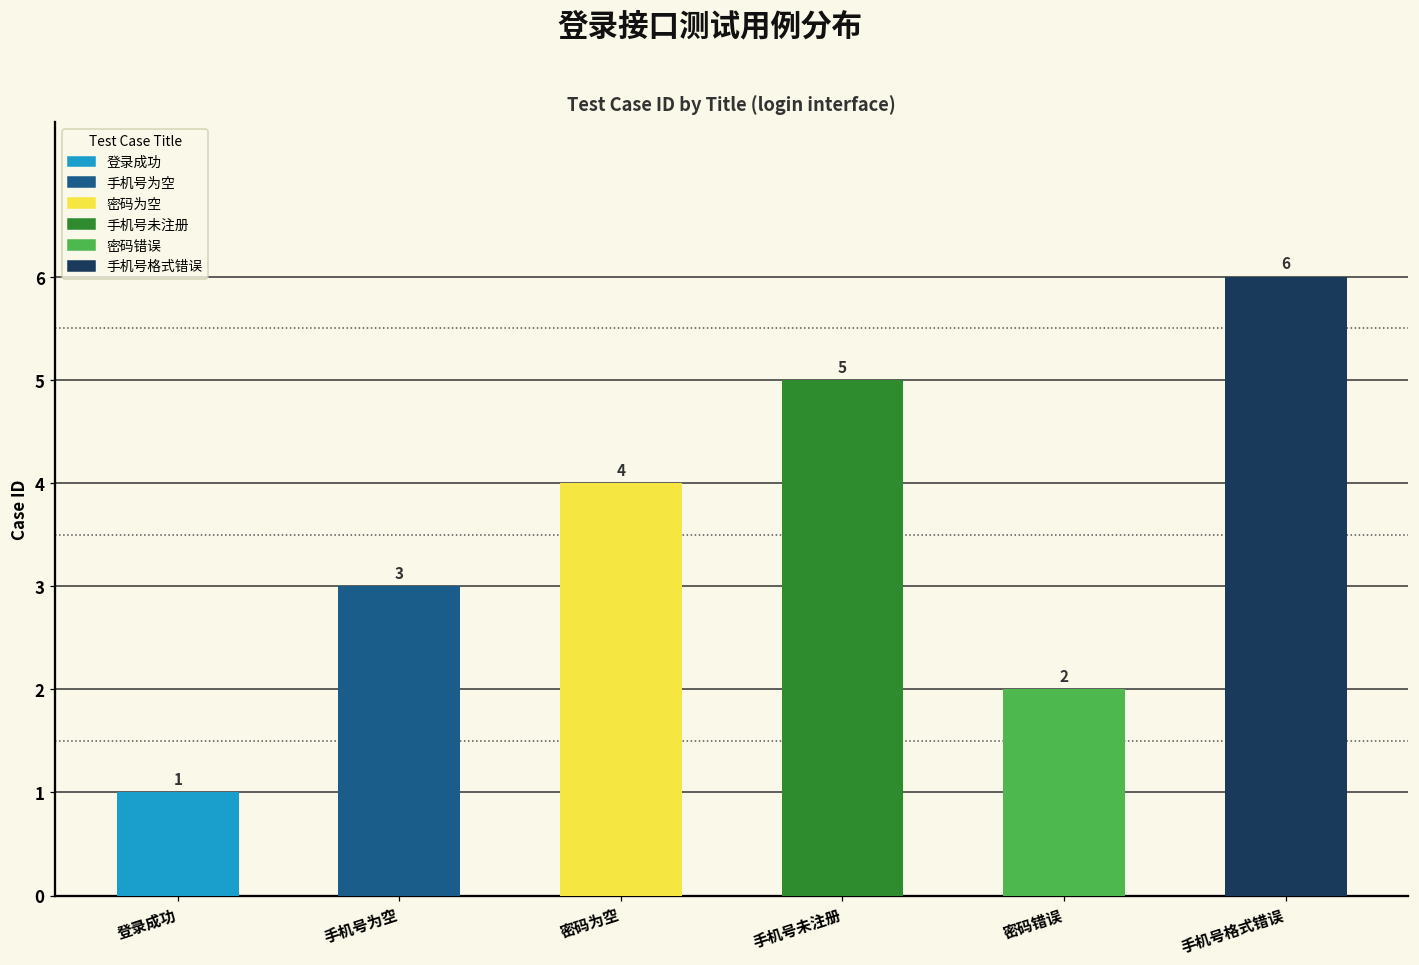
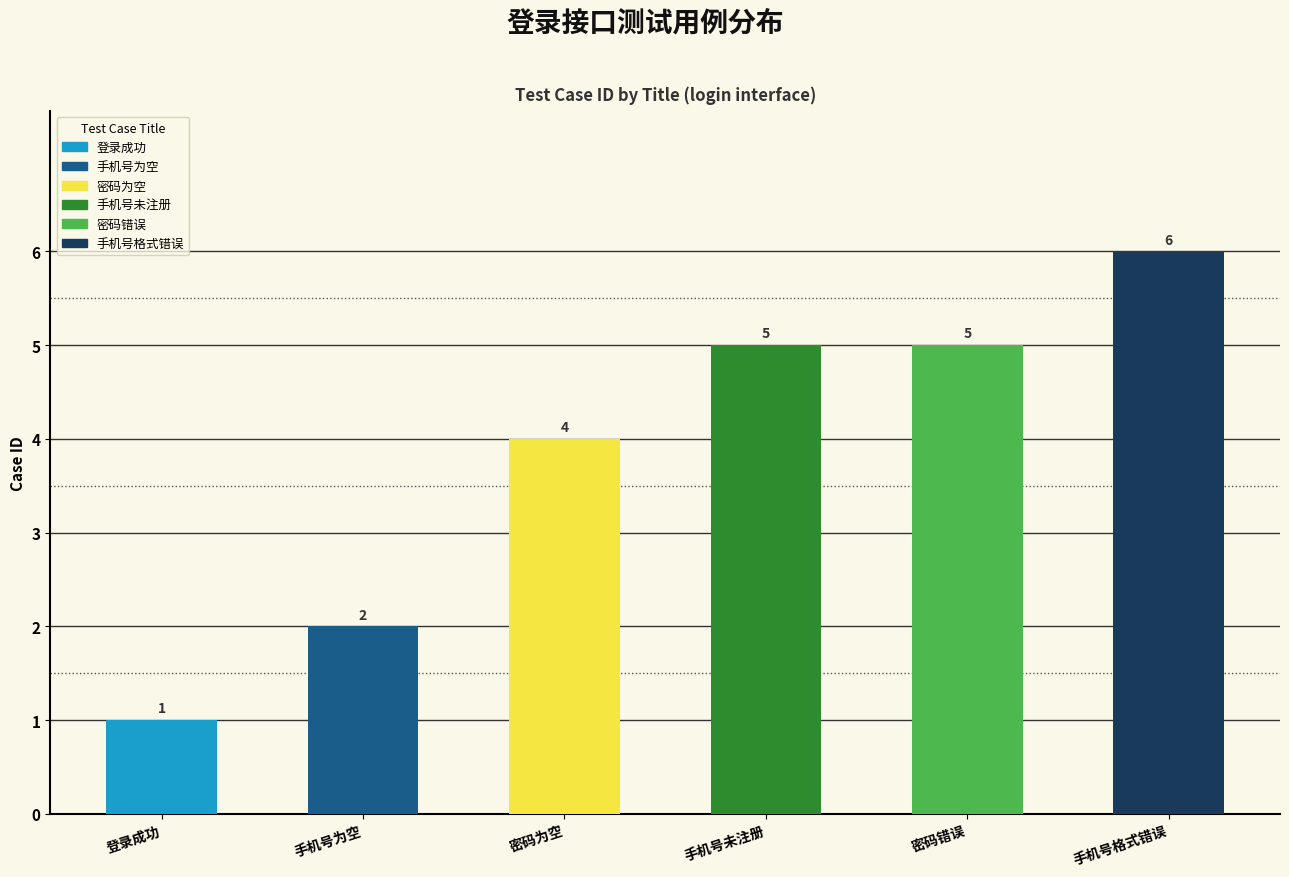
  {
    "登录成功": 1,
-   "手机号为空": 3,
+   "手机号为空": 2,
    "密码为空": 4,
    "手机号未注册": 5,
-   "密码错误": 2,
+   "密码错误": 5,
    "手机号格式错误": 6
  }
